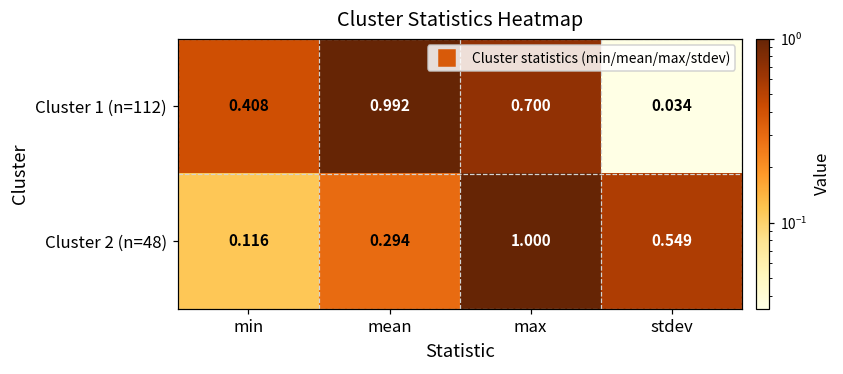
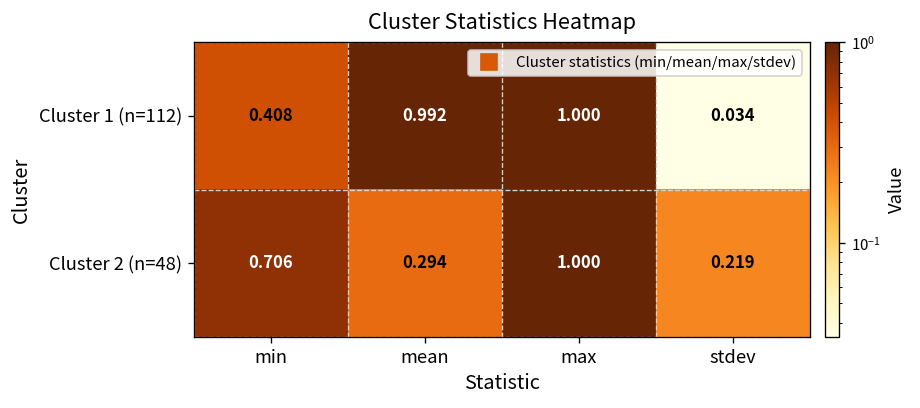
  {
    "Cluster 1 (n=112)": {
      "min": 0.408,
      "mean": 0.992,
-     "max": 0.700,
+     "max": 1.000,
      "stdev": 0.034
    },
    "Cluster 2 (n=48)": {
-     "min": 0.116,
+     "min": 0.706,
      "mean": 0.294,
      "max": 1.000,
-     "stdev": 0.549
+     "stdev": 0.219
    }
  }
